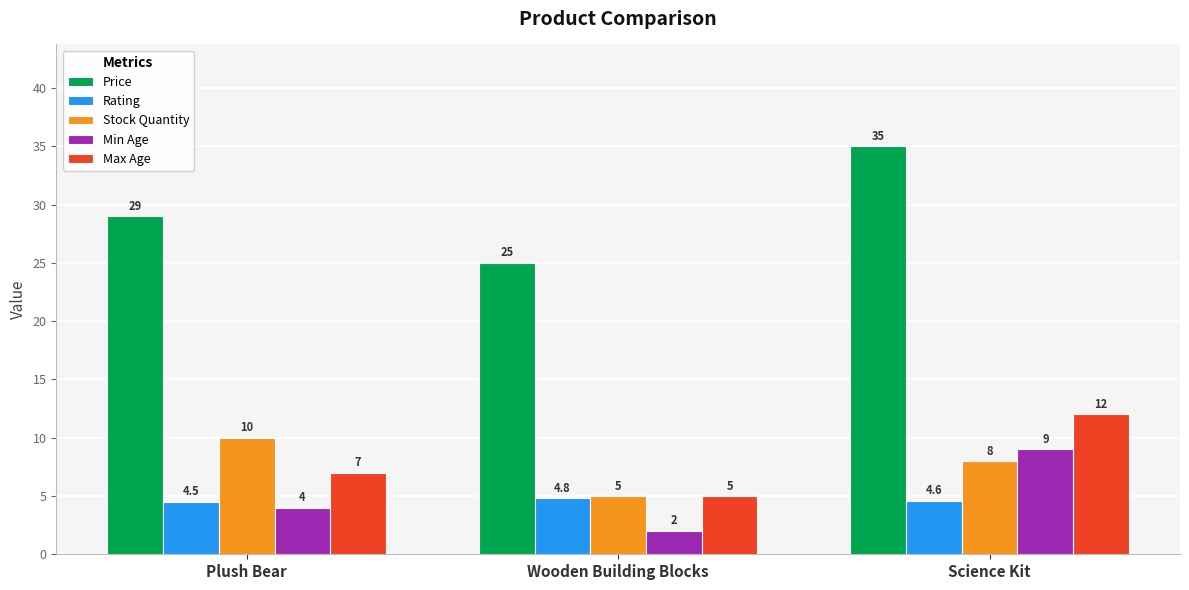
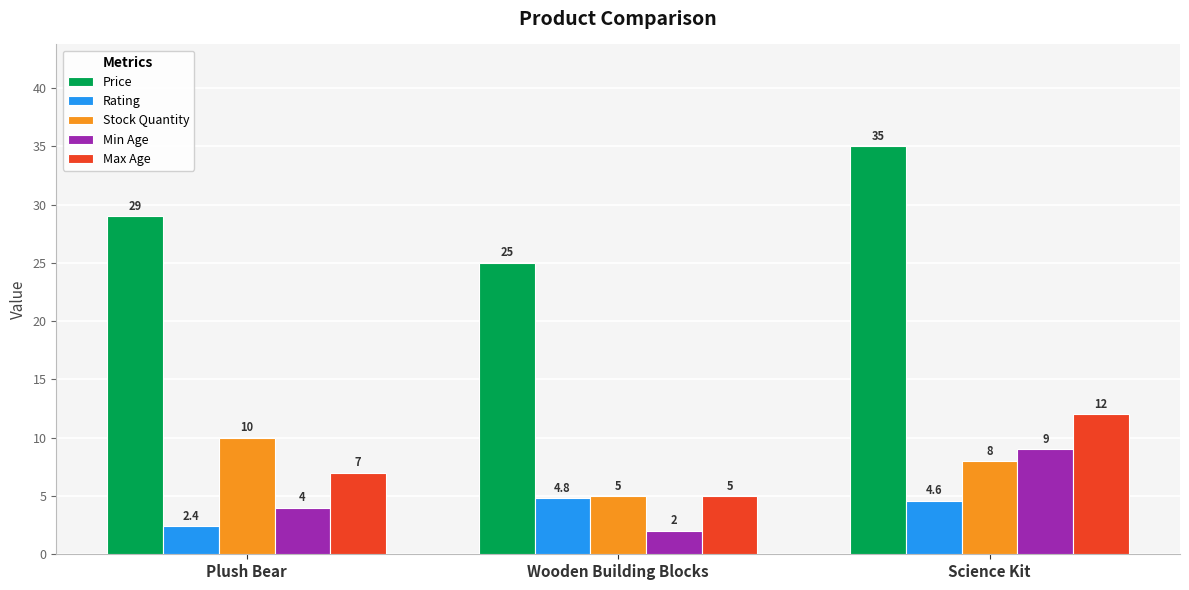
  {
    "Price": {
      "Plush Bear": 29,
      "Wooden Building Blocks": 25,
      "Science Kit": 35
    },
    "Rating": {
-     "Plush Bear": 4.5,
+     "Plush Bear": 2.4,
      "Wooden Building Blocks": 4.8,
      "Science Kit": 4.6
    },
    "Stock Quantity": {
      "Plush Bear": 10,
      "Wooden Building Blocks": 5,
      "Science Kit": 8
    },
    "Min Age": {
      "Plush Bear": 4,
      "Wooden Building Blocks": 2,
      "Science Kit": 9
    },
    "Max Age": {
      "Plush Bear": 7,
      "Wooden Building Blocks": 5,
      "Science Kit": 12
    }
  }
